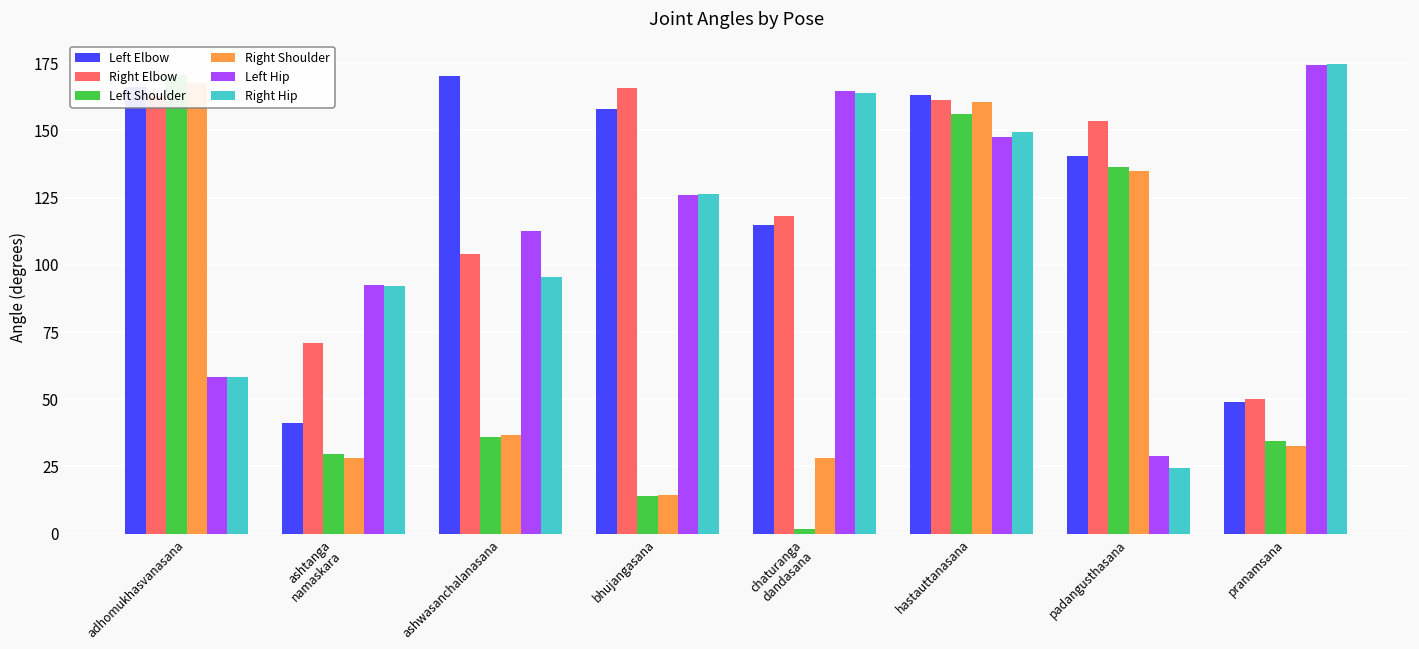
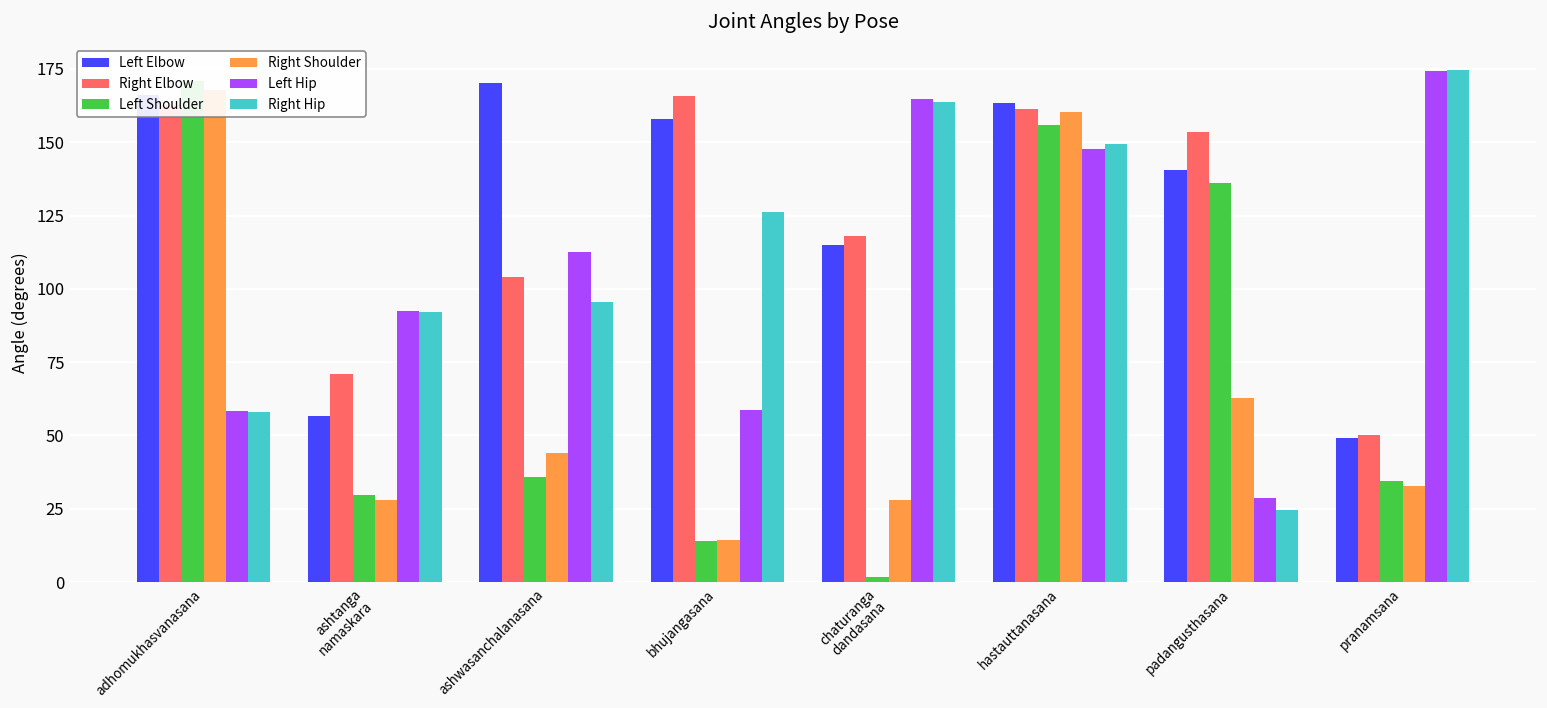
  {
    "Left Elbow": {
-     "ashtanga namaskara": 41,
+     "ashtanga namaskara": 57,
      "ashwasanchalanasana": 170,
      "bhujangasana": 158,
      "chaturanga dandasana": 115,
      "hastauttanasana": 163,
      "padangusthasana": 141,
      "pranamsana": 49
    },
    "Right Elbow": {
      "ashtanga namaskara": 71,
      "ashwasanchalanasana": 104,
      "bhujangasana": 166,
      "chaturanga dandasana": 118,
      "hastauttanasana": 161,
      "padangusthasana": 154,
      "pranamsana": 50
    },
    "Left Shoulder": {
      "ashtanga namaskara": 30,
      "ashwasanchalanasana": 36,
      "bhujangasana": 14,
      "chaturanga dandasana": 2,
      "hastauttanasana": 156,
      "padangusthasana": 136,
      "pranamsana": 34
    },
    "Right Shoulder": {
      "ashtanga namaskara": 28,
-     "ashwasanchalanasana": 37,
+     "ashwasanchalanasana": 44,
      "bhujangasana": 14,
      "chaturanga dandasana": 28,
      "hastauttanasana": 160,
-     "padangusthasana": 135,
+     "padangusthasana": 63,
      "pranamsana": 33
    },
    "Left Hip": {
      "adhomukhasvanasana": 58,
      "ashtanga namaskara": 93,
      "ashwasanchalanasana": 113,
-     "bhujangasana": 126,
+     "bhujangasana": 59,
      "chaturanga dandasana": 165,
      "hastauttanasana": 148,
      "padangusthasana": 29,
      "pranamsana": 174
    },
    "Right Hip": {
      "adhomukhasvanasana": 58,
      "ashtanga namaskara": 92,
      "ashwasanchalanasana": 95,
      "bhujangasana": 126,
      "chaturanga dandasana": 164,
      "hastauttanasana": 149,
      "padangusthasana": 25,
      "pranamsana": 175
    }
  }
